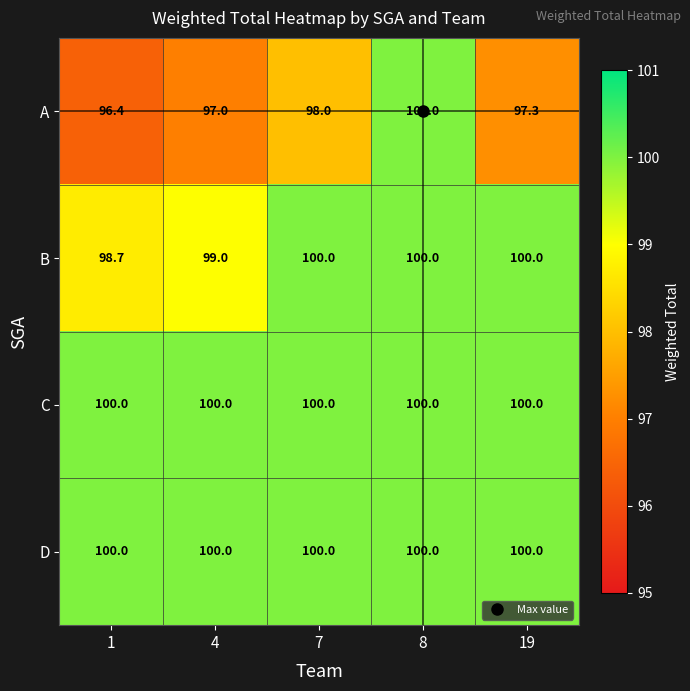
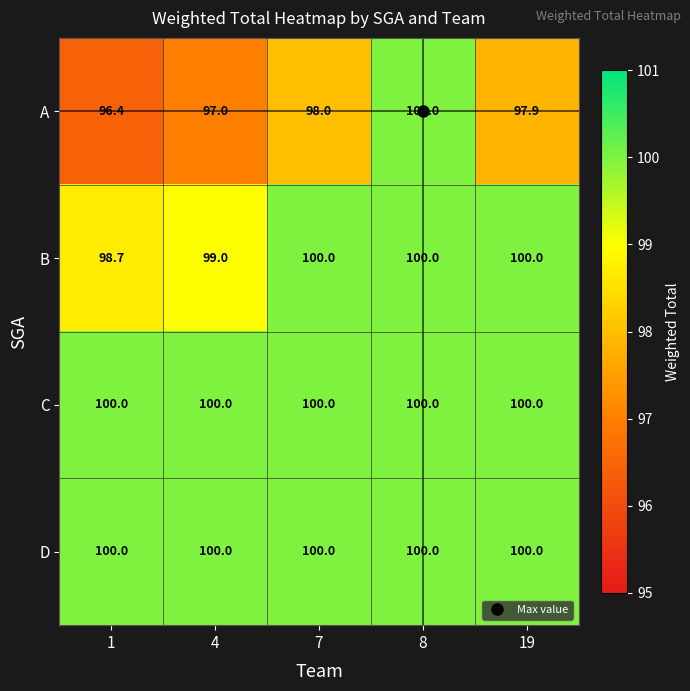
  {
    "A": {
      "1": 96.4,
      "4": 97.0,
      "7": 98.0,
-     "19": 97.3
+     "19": 97.9
    },
    "B": {
      "1": 98.7,
      "4": 99.0,
      "7": 100.0,
      "8": 100.0,
      "19": 100.0
    },
    "C": {
      "1": 100.0,
      "4": 100.0,
      "7": 100.0,
      "8": 100.0,
      "19": 100.0
    },
    "D": {
      "1": 100.0,
      "4": 100.0,
      "7": 100.0,
      "8": 100.0,
      "19": 100.0
    }
  }
